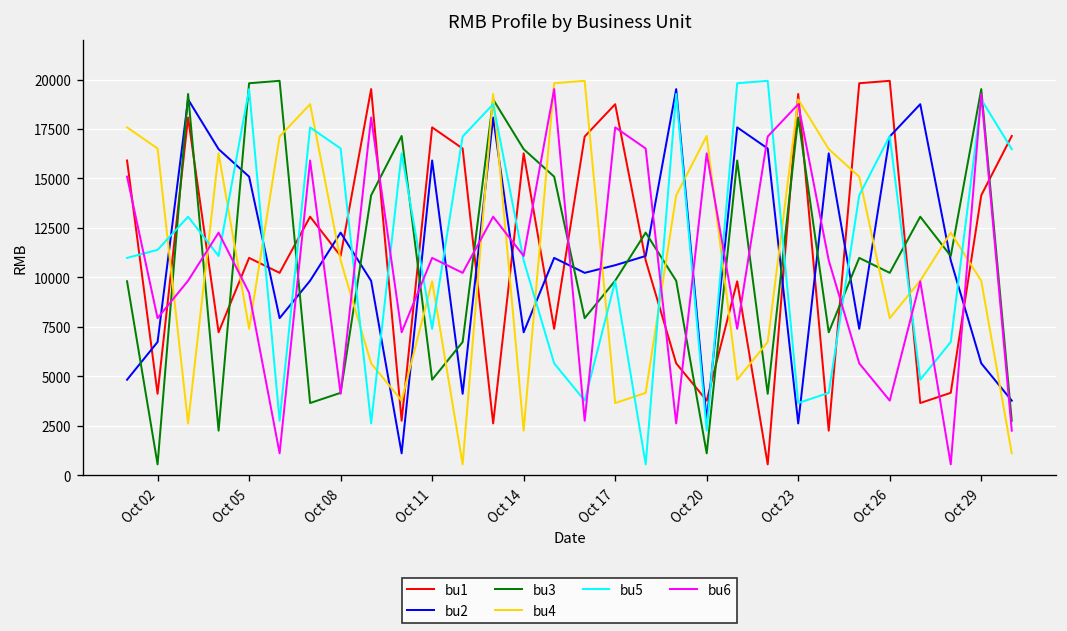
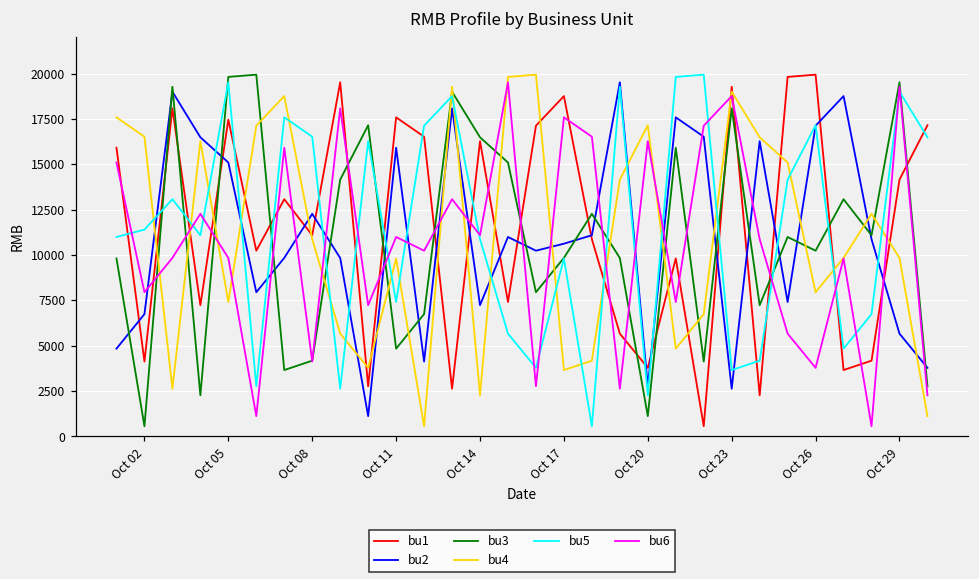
  {
    "bu1": {
      "Oct 02": 4100,
-     "Oct 05": 11000,
+     "Oct 05": 17500,
      "Oct 08": 11100,
      "Oct 11": 17600,
      "Oct 14": 16300,
      "Oct 17": 18800,
      "Oct 20": 3800,
      "Oct 23": 19300,
      "Oct 26": 19900,
      "Oct 29": 14100
    },
    "bu2": {
      "Oct 02": 6700,
      "Oct 05": 15100,
      "Oct 08": 12300,
      "Oct 11": 15900,
      "Oct 14": 7200,
      "Oct 17": 10600,
      "Oct 20": 2800,
      "Oct 23": 2600,
      "Oct 29": 5700
    },
    "bu3": {
      "Oct 02": 600,
      "Oct 05": 19800,
      "Oct 11": 4800,
      "Oct 14": 16500,
      "Oct 20": 1100,
      "Oct 23": 18100,
      "Oct 26": 10200,
      "Oct 29": 19500
    },
    "bu4": {
      "Oct 02": 16500,
      "Oct 05": 7400,
      "Oct 08": 10900,
      "Oct 11": 9800,
      "Oct 14": 2300,
      "Oct 17": 3600,
      "Oct 20": 17100,
      "Oct 23": 19000,
      "Oct 26": 7900,
      "Oct 29": 9800
    },
    "bu5": {
      "Oct 02": 11400,
      "Oct 05": 19500,
      "Oct 08": 16500,
      "Oct 11": 7400,
      "Oct 14": 10900,
      "Oct 20": 2300,
      "Oct 23": 3600,
      "Oct 29": 19000
    },
    "bu6": {
      "Oct 02": 7900,
-     "Oct 05": 9200,
+     "Oct 05": 9800,
      "Oct 11": 11000,
      "Oct 14": 11100,
      "Oct 17": 17600,
      "Oct 20": 16300,
      "Oct 23": 18800,
      "Oct 26": 3800,
      "Oct 29": 19300
    }
  }
